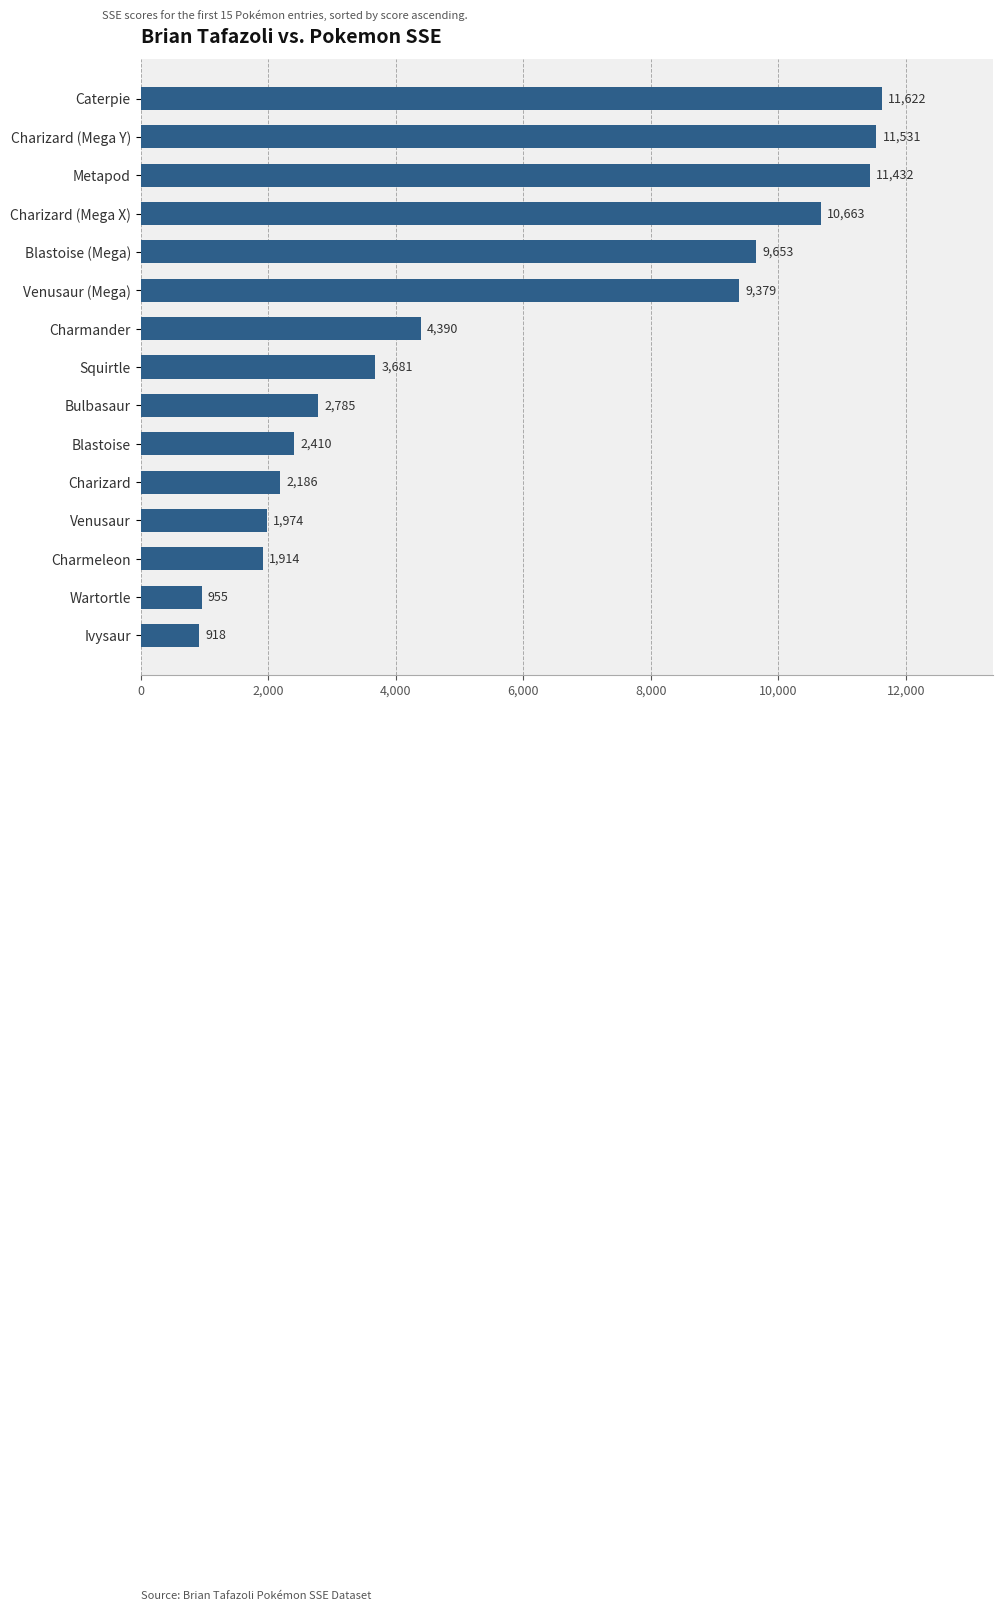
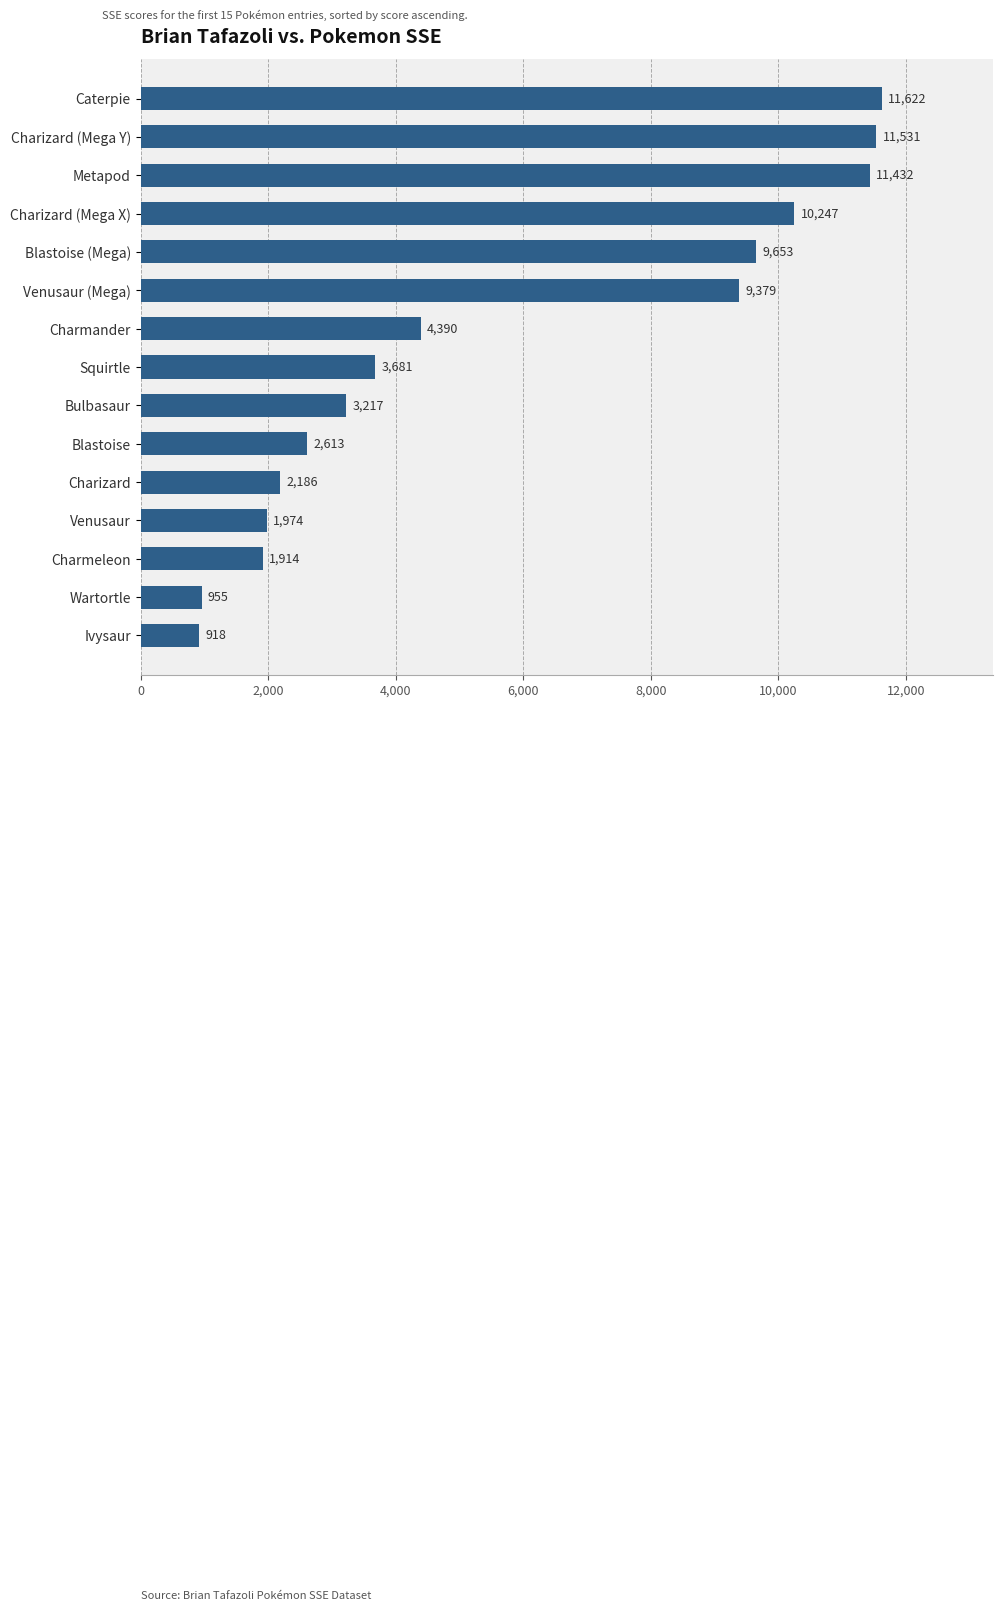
  {
    "Caterpie": "11,622",
    "Charizard (Mega Y)": "11,531",
    "Metapod": "11,432",
-   "Charizard (Mega X)": "10,663",
+   "Charizard (Mega X)": "10,247",
    "Blastoise (Mega)": "9,653",
    "Venusaur (Mega)": "9,379",
    "Charmander": "4,390",
    "Squirtle": "3,681",
-   "Bulbasaur": "2,785",
-   "Blastoise": "2,410",
+   "Bulbasaur": "3,217",
+   "Blastoise": "2,613",
    "Charizard": "2,186",
    "Venusaur": "1,974",
    "Charmeleon": "1,914",
    "Wartortle": "955",
    "Ivysaur": "918"
  }
